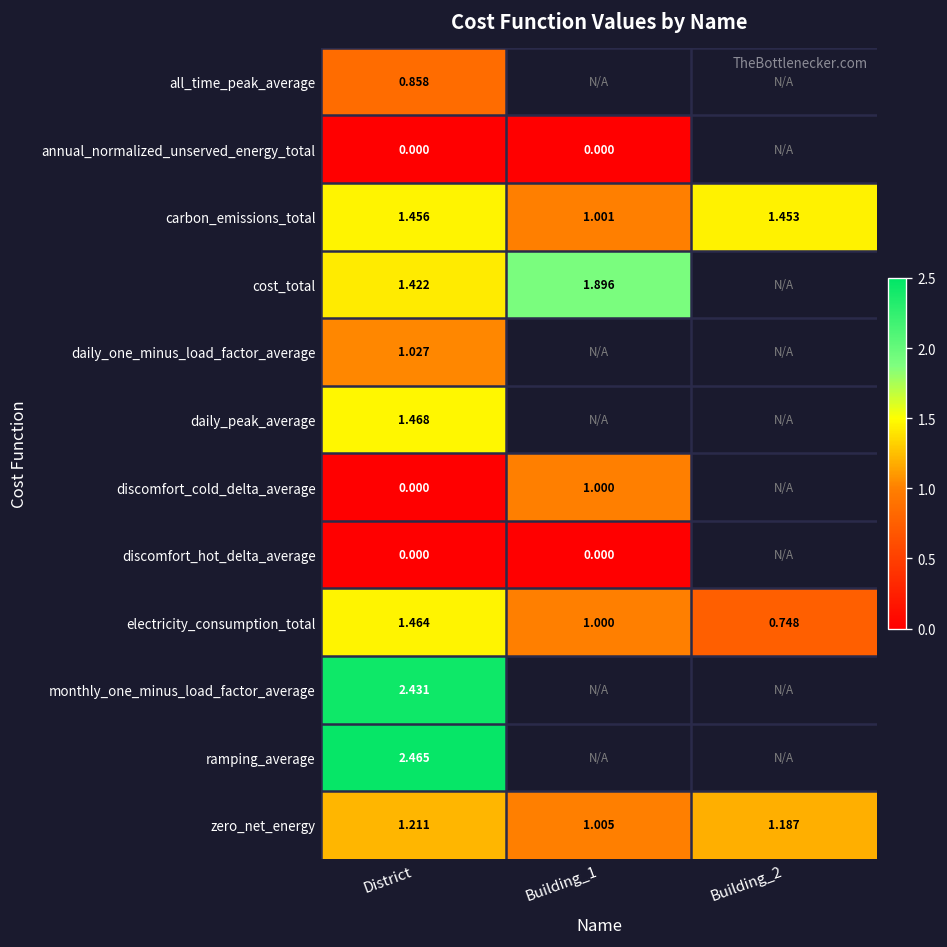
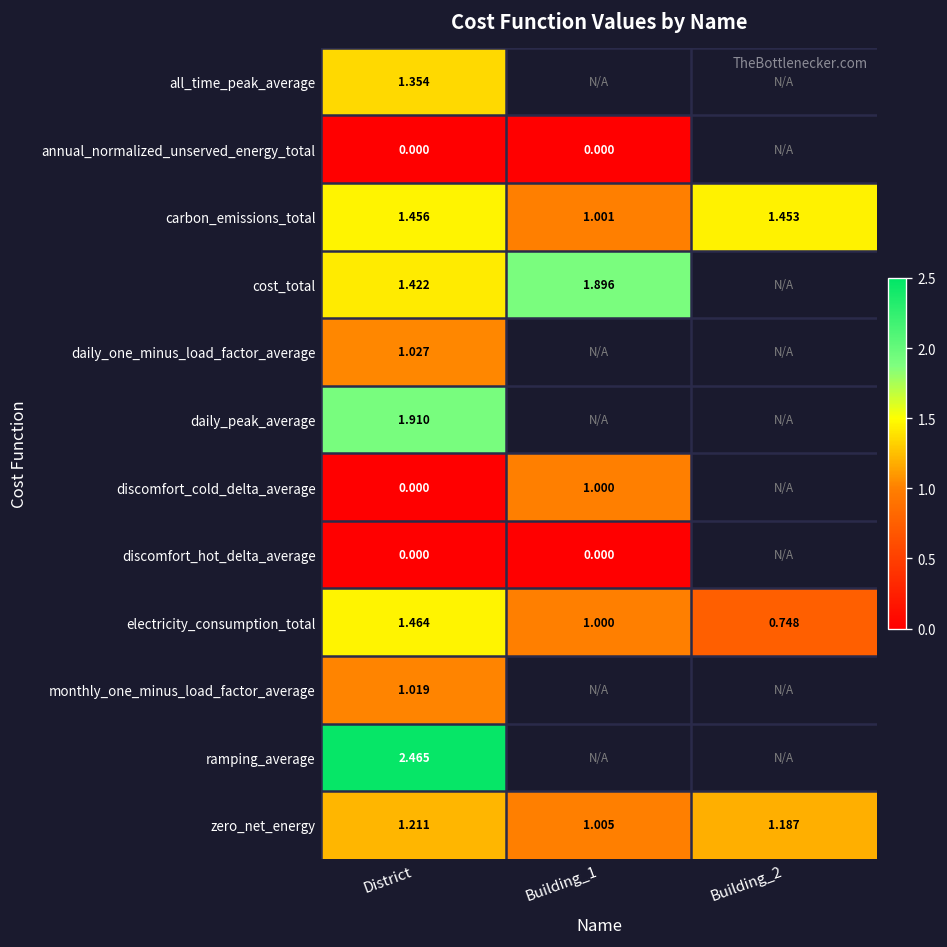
  {
    "all_time_peak_average": {
-     "District": 0.858
+     "District": 1.354
    },
    "annual_normalized_unserved_energy_total": {
      "District": 0.000,
      "Building_1": 0.000
    },
    "carbon_emissions_total": {
      "District": 1.456,
      "Building_1": 1.001,
      "Building_2": 1.453
    },
    "cost_total": {
      "District": 1.422,
      "Building_1": 1.896
    },
    "daily_one_minus_load_factor_average": {
      "District": 1.027
    },
    "daily_peak_average": {
-     "District": 1.468
+     "District": 1.910
    },
    "discomfort_cold_delta_average": {
      "District": 0.000,
      "Building_1": 1.000
    },
    "discomfort_hot_delta_average": {
      "District": 0.000,
      "Building_1": 0.000
    },
    "electricity_consumption_total": {
      "District": 1.464,
      "Building_1": 1.000,
      "Building_2": 0.748
    },
    "monthly_one_minus_load_factor_average": {
-     "District": 2.431
+     "District": 1.019
    },
    "ramping_average": {
      "District": 2.465
    },
    "zero_net_energy": {
      "District": 1.211,
      "Building_1": 1.005,
      "Building_2": 1.187
    }
  }
